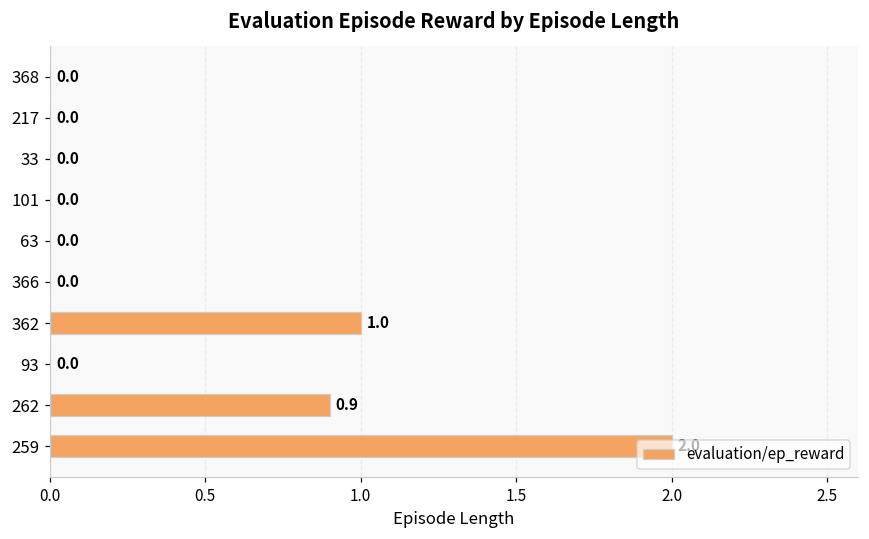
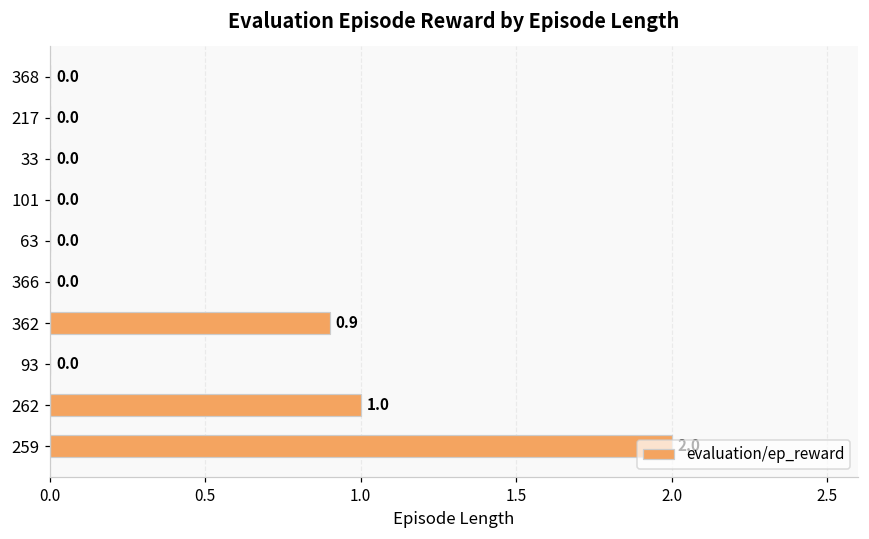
  {
    "368": 0.0,
    "217": 0.0,
    "33": 0.0,
    "101": 0.0,
    "63": 0.0,
    "366": 0.0,
-   "362": 1.0,
+   "362": 0.9,
    "93": 0.0,
-   "262": 0.9
+   "262": 1.0
  }
